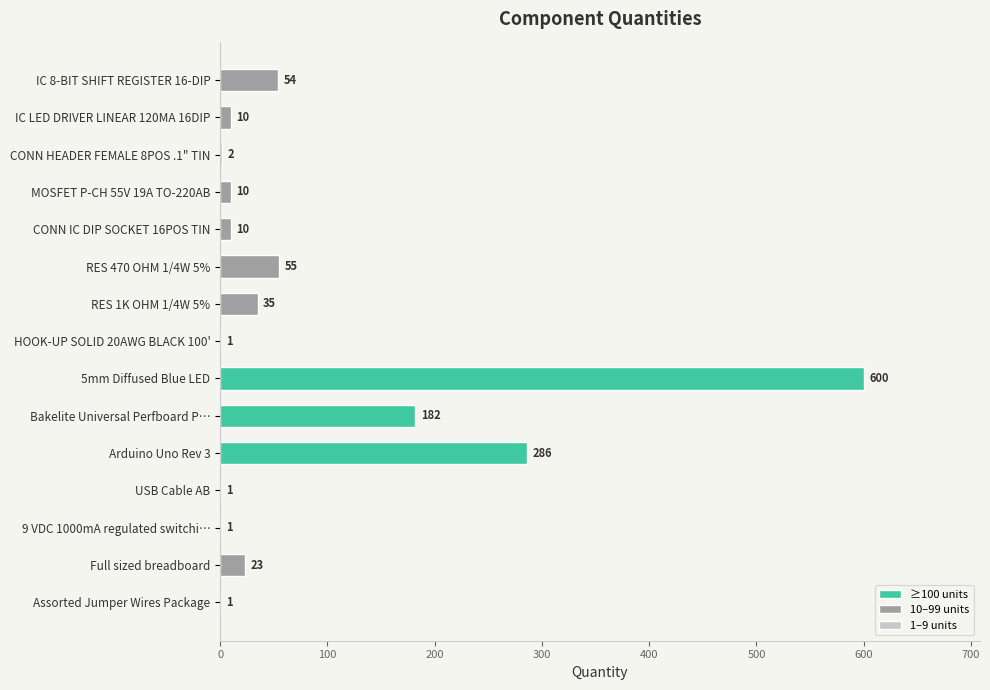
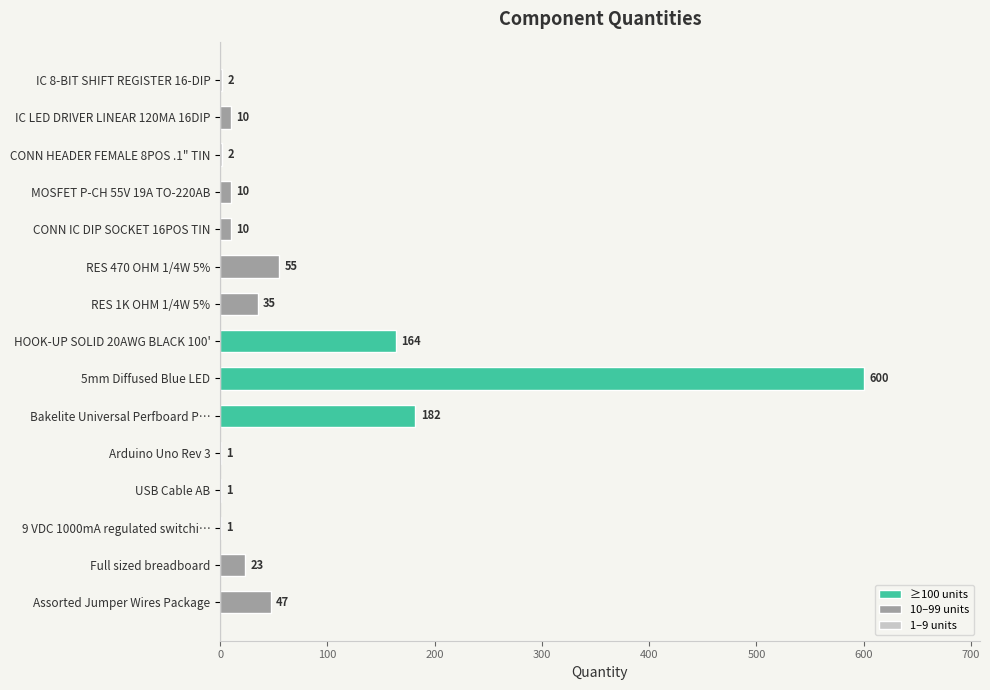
  {
-   "IC 8-BIT SHIFT REGISTER 16-DIP": 54,
+   "IC 8-BIT SHIFT REGISTER 16-DIP": 2,
    "IC LED DRIVER LINEAR 120MA 16DIP": 10,
    "CONN HEADER FEMALE 8POS .1\" TIN": 2,
    "MOSFET P-CH 55V 19A TO-220AB": 10,
    "CONN IC DIP SOCKET 16POS TIN": 10,
    "RES 470 OHM 1/4W 5%": 55,
    "RES 1K OHM 1/4W 5%": 35,
-   "HOOK-UP SOLID 20AWG BLACK 100'": 1,
+   "HOOK-UP SOLID 20AWG BLACK 100'": 164,
    "5mm Diffused Blue LED": 600,
    "Bakelite Universal Perfboard P…": 182,
-   "Arduino Uno Rev 3": 286,
+   "Arduino Uno Rev 3": 1,
    "USB Cable AB": 1,
    "9 VDC 1000mA regulated switchi…": 1,
    "Full sized breadboard": 23,
-   "Assorted Jumper Wires Package": 1
+   "Assorted Jumper Wires Package": 47
  }
